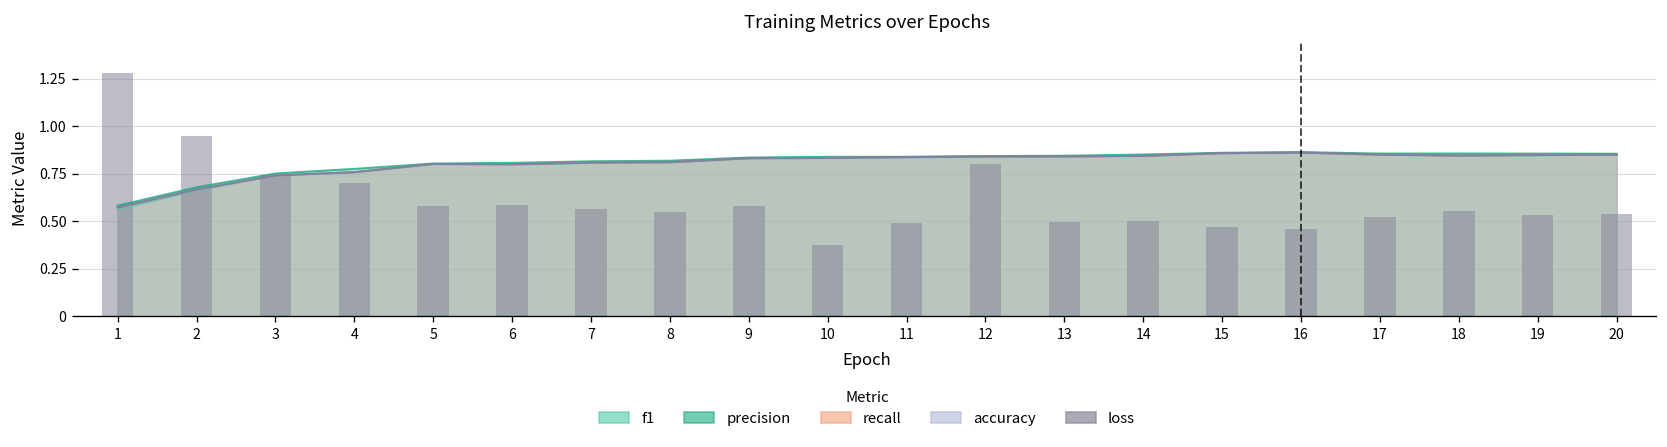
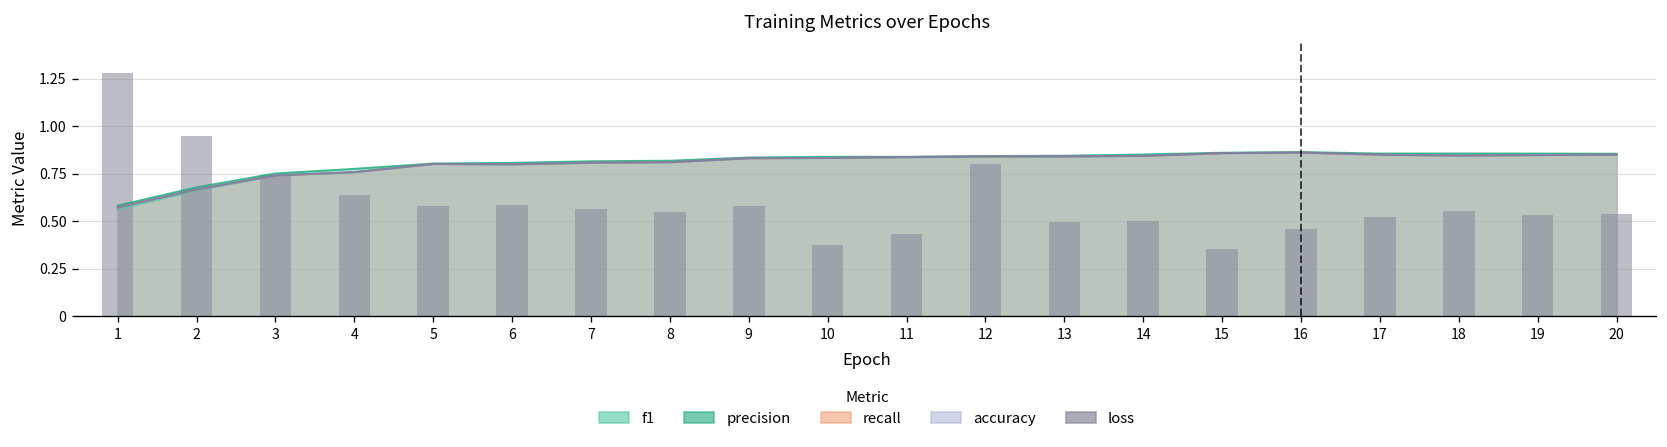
  {
    "loss": {
      "1": 1.28,
      "2": 0.95,
      "3": 0.74,
-     "4": 0.70,
+     "4": 0.64,
      "5": 0.58,
      "6": 0.59,
      "7": 0.56,
      "8": 0.55,
      "9": 0.58,
      "10": 0.38,
-     "11": 0.49,
+     "11": 0.43,
      "12": 0.80,
      "13": 0.50,
      "14": 0.50,
-     "15": 0.47,
+     "15": 0.35,
      "16": 0.46,
      "17": 0.52,
      "18": 0.55,
      "19": 0.53,
      "20": 0.54
    }
  }
